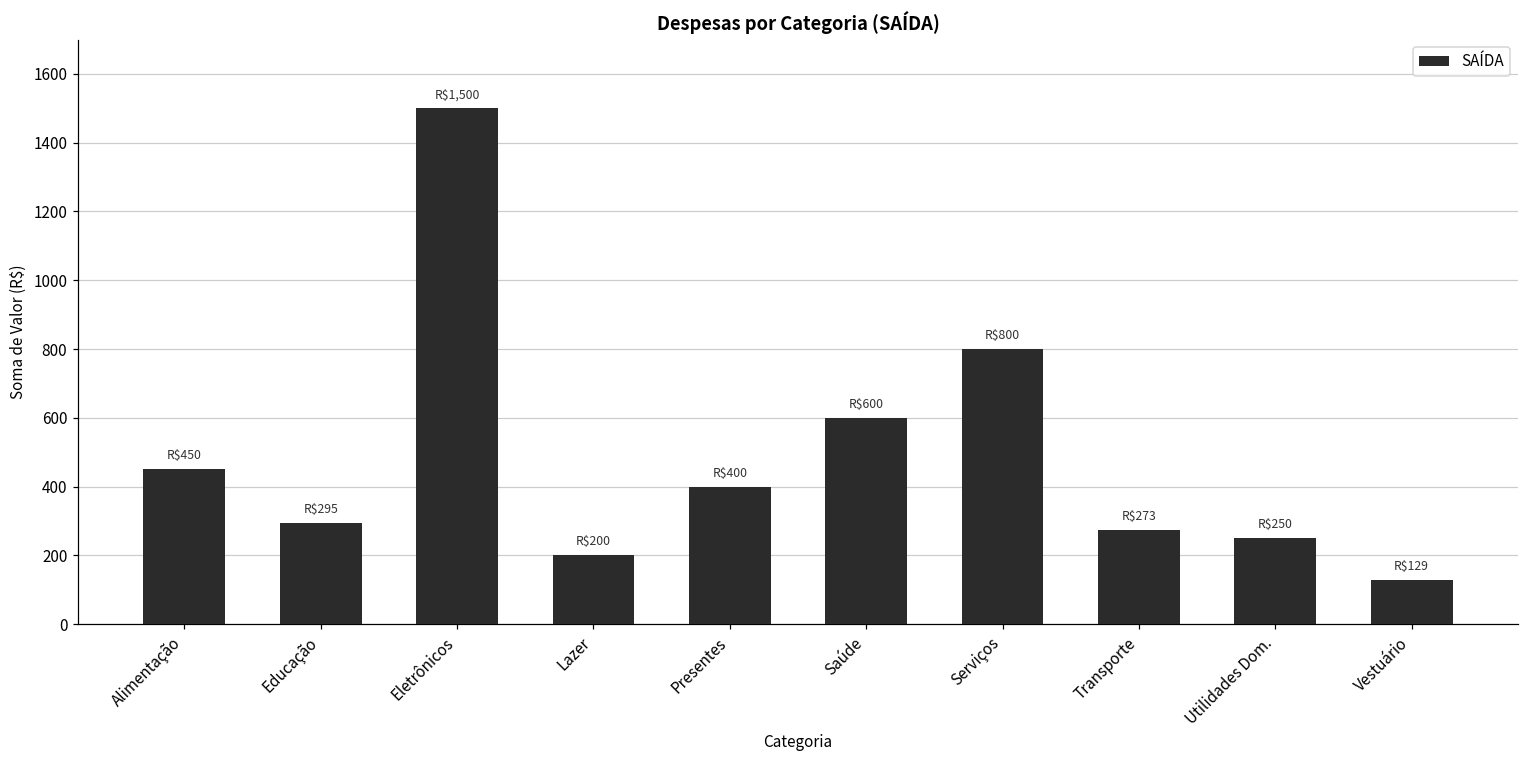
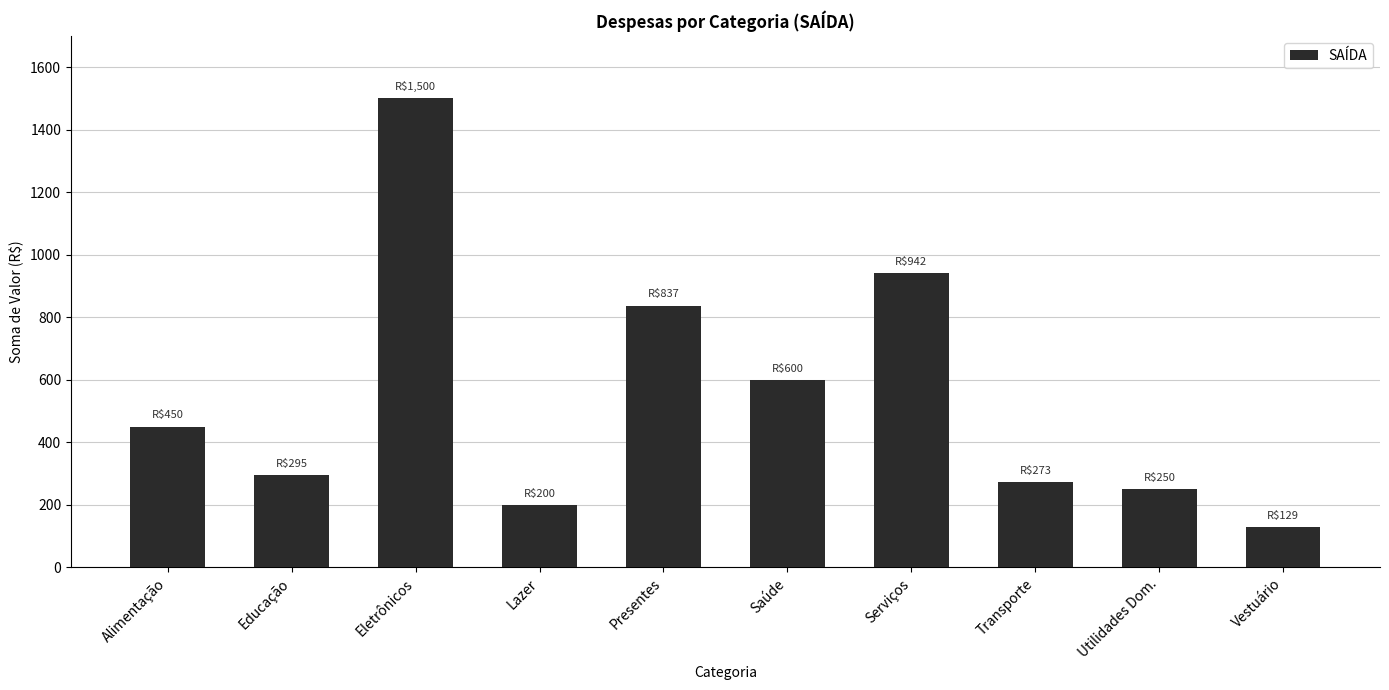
  {
    "Alimentação": "$450",
    "Educação": "$295",
    "Eletrônicos": "$1,500",
    "Lazer": "$200",
-   "Presentes": "$400",
+   "Presentes": "$837",
    "Saúde": "$600",
-   "Serviços": "$800",
+   "Serviços": "$942",
    "Transporte": "$273",
    "Utilidades Dom.": "$250",
    "Vestuário": "$129"
  }
